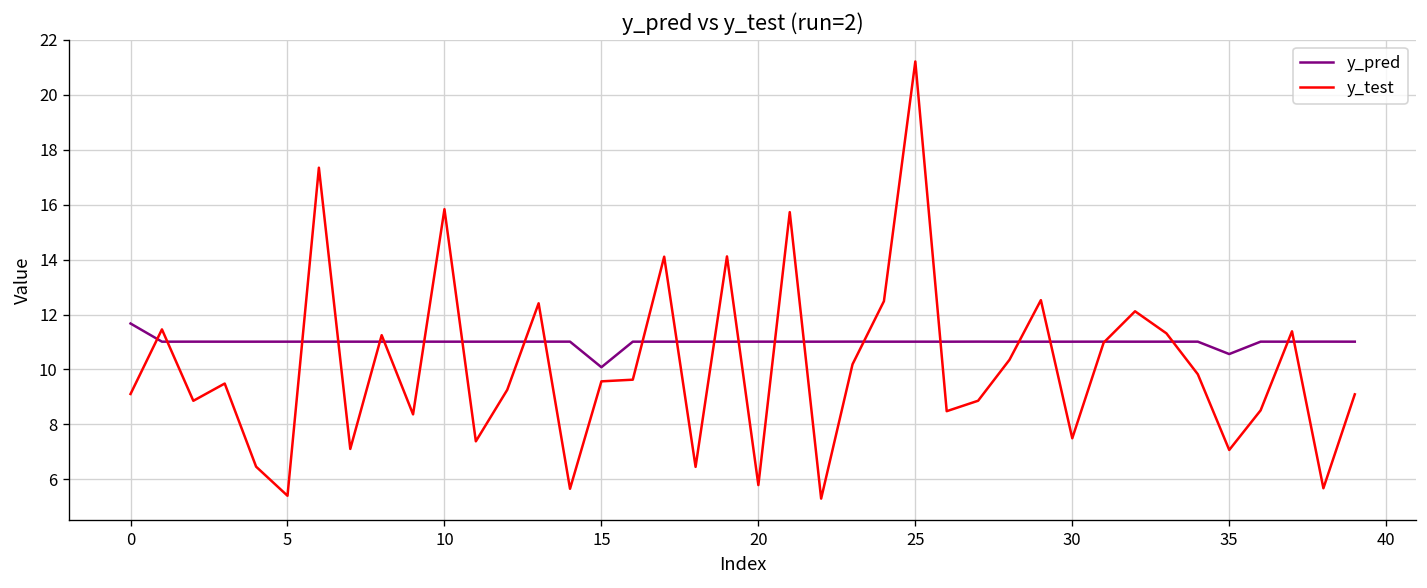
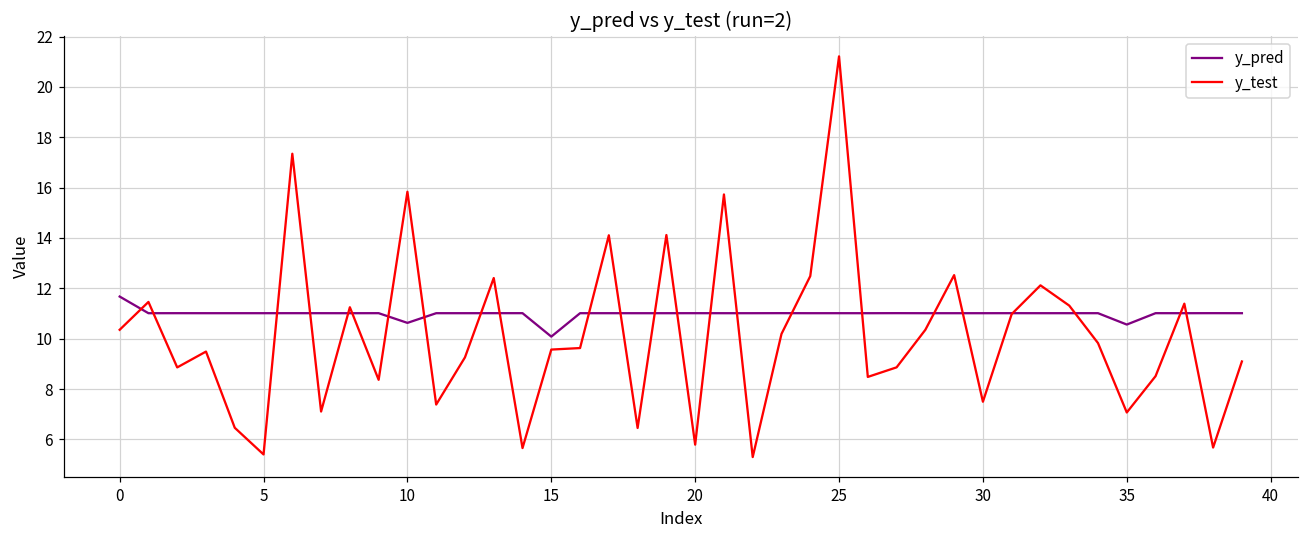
  {
    "y_pred": {
      "0": 11.7,
      "5": 11.0,
-     "10": 11.0,
+     "10": 10.6,
      "15": 10.1,
      "20": 11.0,
      "25": 11.0,
      "30": 11.0,
      "35": 10.6
    },
    "y_test": {
-     "0": 9.1,
+     "0": 10.4,
      "5": 5.4,
      "10": 15.8,
      "15": 9.6,
      "20": 5.8,
      "25": 21.2,
      "30": 7.5,
      "35": 7.1
    }
  }
